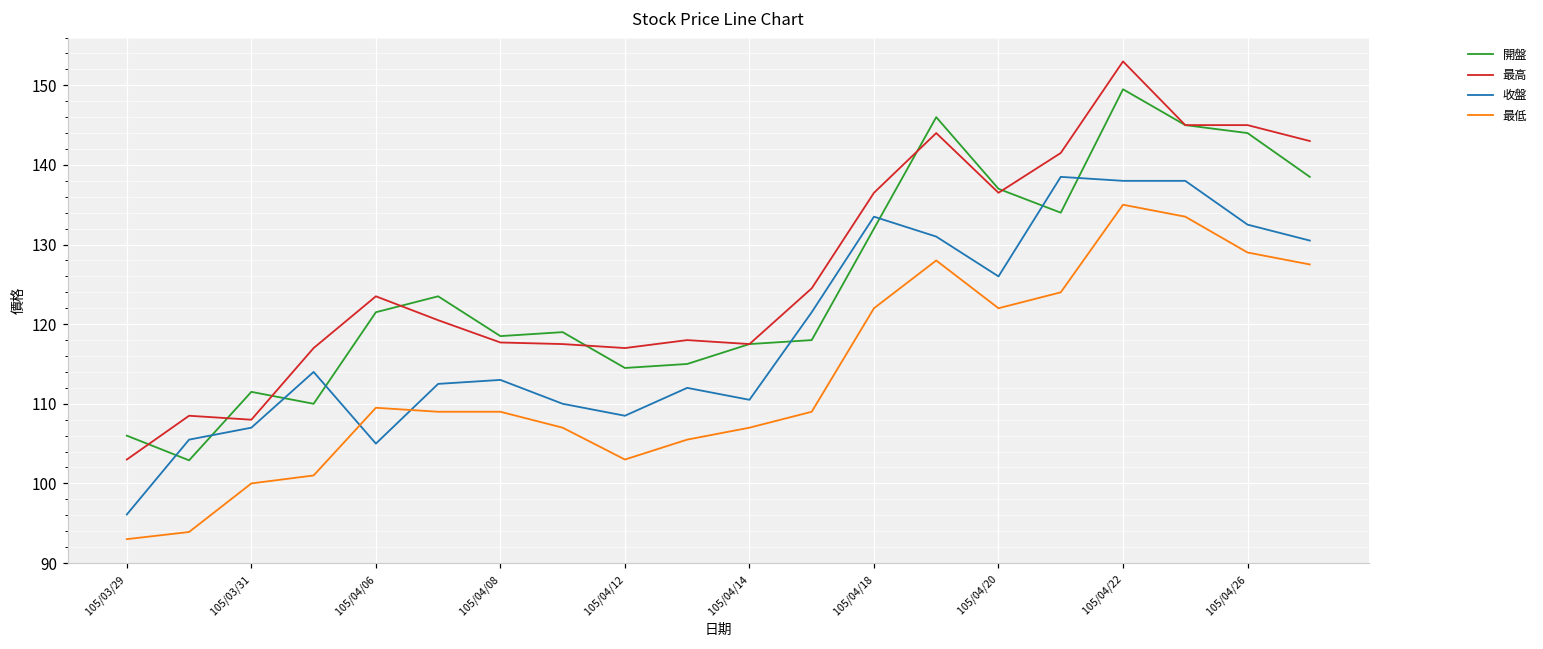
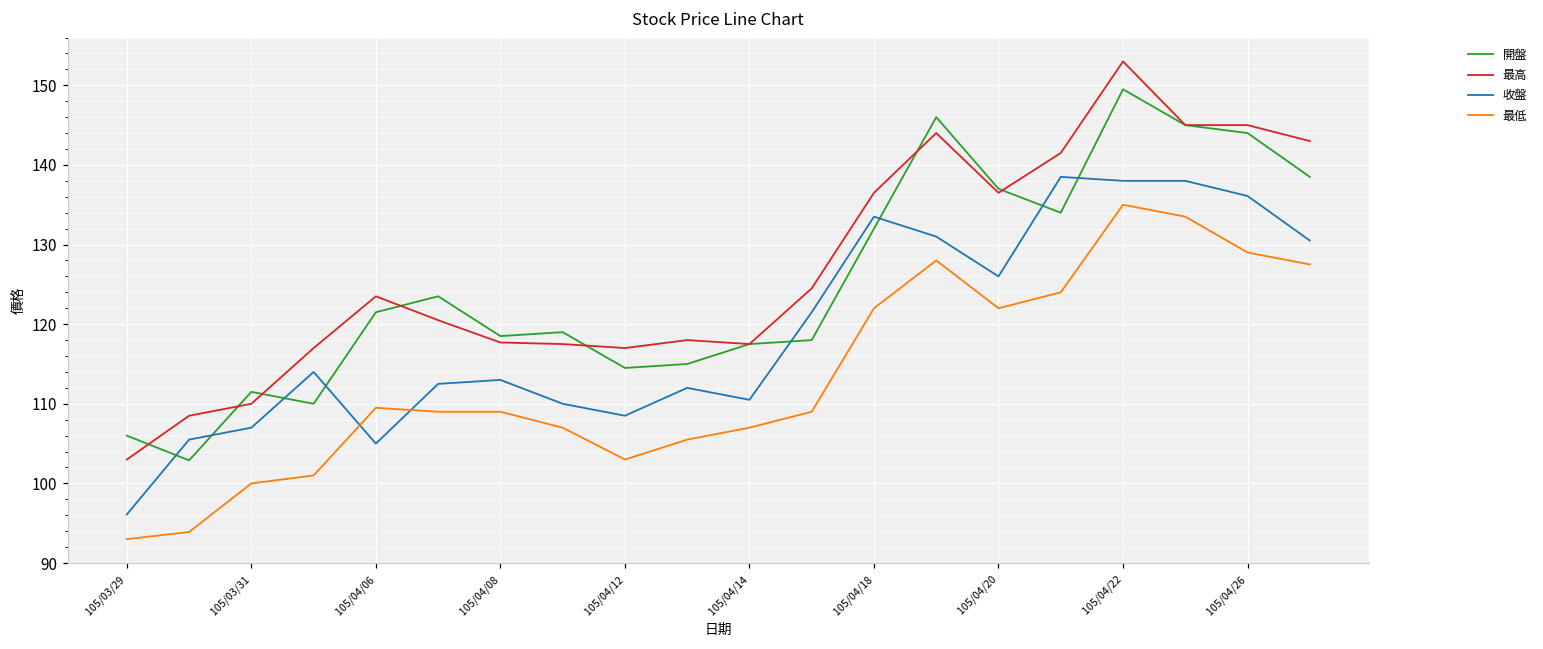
  {
    "開盤": {
      "105/03/29": 106,
      "105/03/31": 112,
      "105/04/06": 122,
      "105/04/08": 119,
      "105/04/12": 115,
      "105/04/18": 132,
      "105/04/20": 137,
      "105/04/22": 150,
      "105/04/26": 144
    },
    "最高": {
      "105/03/29": 103,
-     "105/03/31": 108,
+     "105/03/31": 110,
      "105/04/06": 124,
      "105/04/08": 118,
      "105/04/12": 117,
      "105/04/18": 137,
      "105/04/20": 137,
      "105/04/22": 153,
      "105/04/26": 145
    },
    "收盤": {
      "105/03/29": 96,
      "105/03/31": 107,
      "105/04/06": 105,
      "105/04/08": 113,
      "105/04/12": 109,
      "105/04/14": 111,
      "105/04/18": 134,
      "105/04/20": 126,
      "105/04/22": 138,
-     "105/04/26": 133
+     "105/04/26": 136
    },
    "最低": {
      "105/03/29": 93,
      "105/03/31": 100,
      "105/04/06": 110,
      "105/04/08": 109,
      "105/04/12": 103,
      "105/04/14": 107,
      "105/04/18": 122,
      "105/04/20": 122,
      "105/04/22": 135,
      "105/04/26": 129
    }
  }
